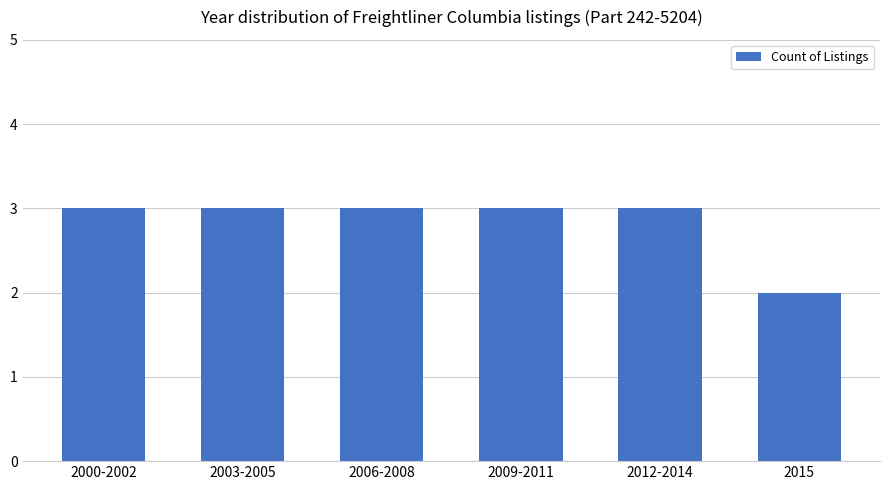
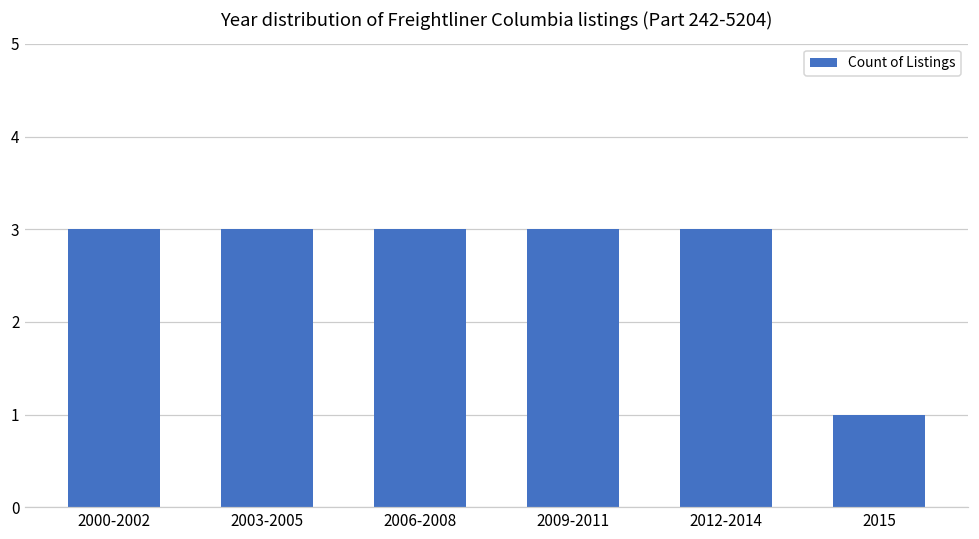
  {
    "2000-2002": 3,
    "2003-2005": 3,
    "2006-2008": 3,
    "2009-2011": 3,
    "2012-2014": 3,
-   "2015": 2
+   "2015": 1
  }
